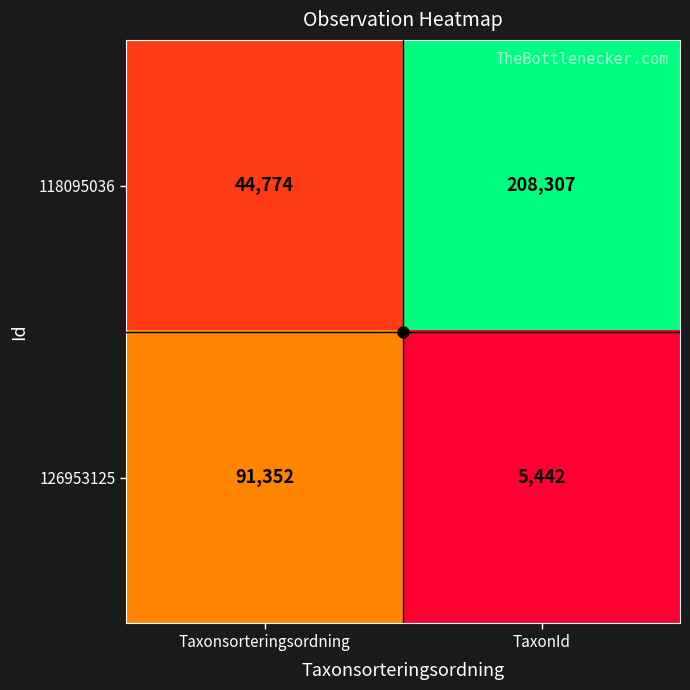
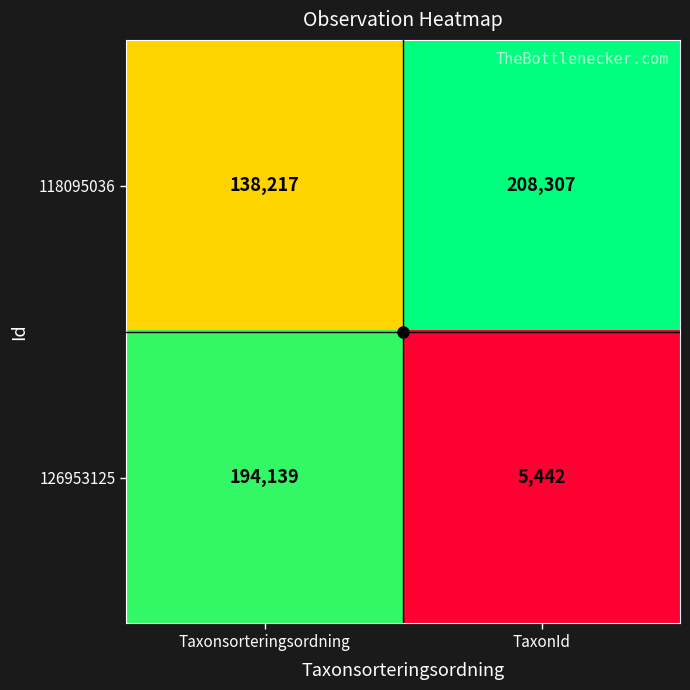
  {
    "118095036": {
-     "Taxonsorteringsordning": "44,774"
+     "Taxonsorteringsordning": "138,217"
    },
    "126953125": {
-     "Taxonsorteringsordning": "91,352",
+     "Taxonsorteringsordning": "194,139",
      "TaxonId": "5,442"
    }
  }
